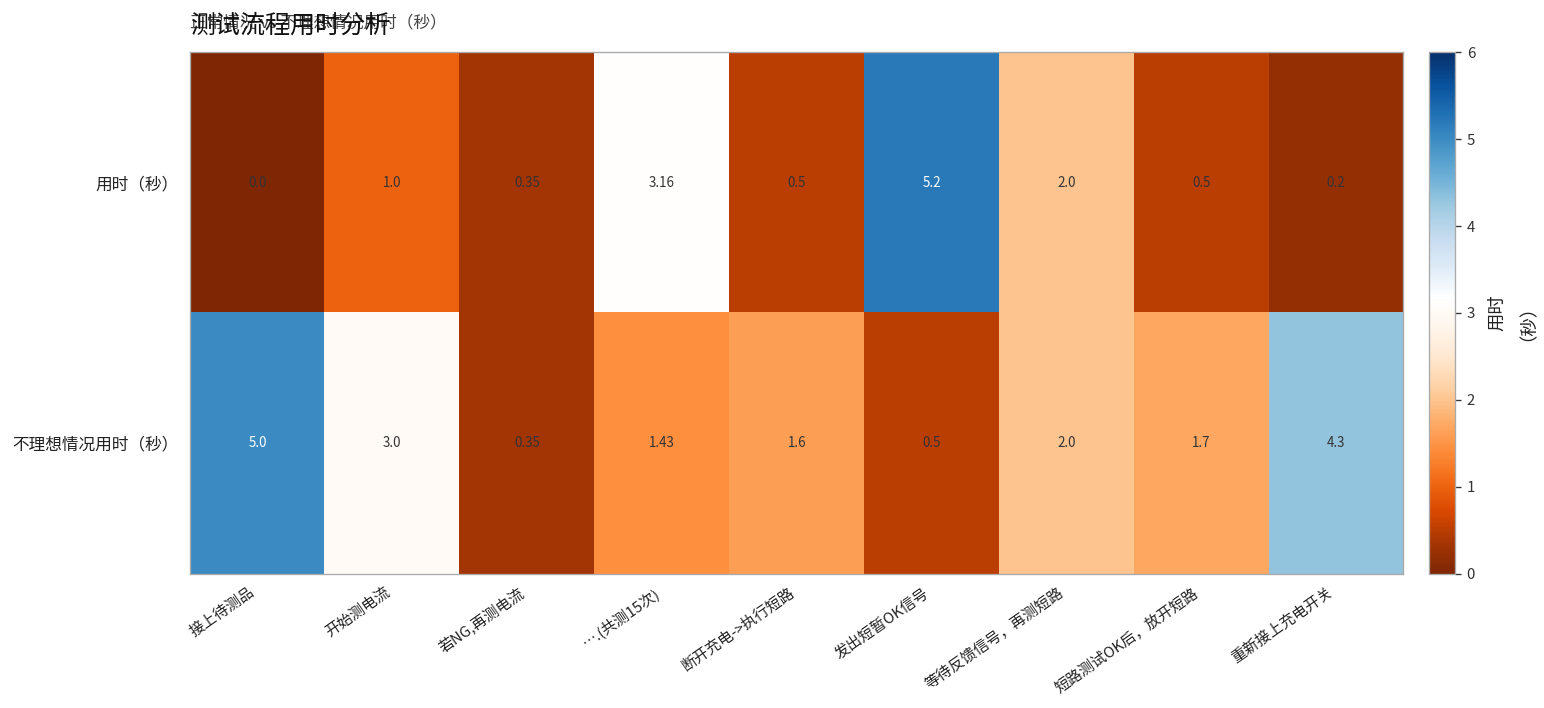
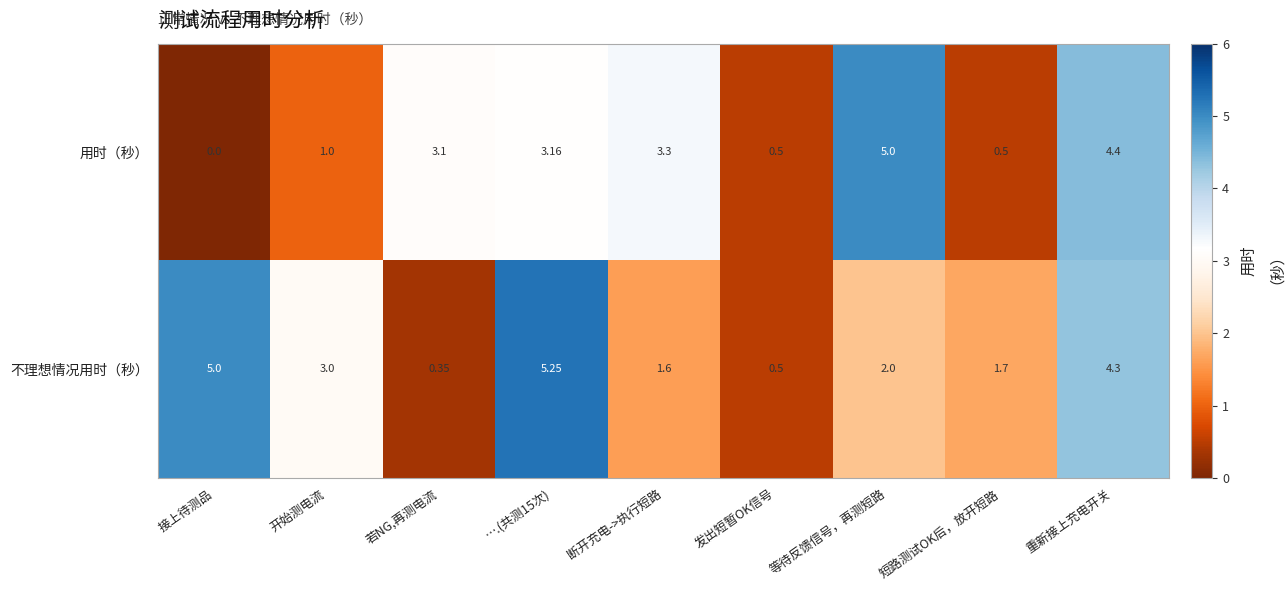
  {
    "用时（秒）": {
      "接上待测品": 0.0,
      "开始测电流": 1.0,
-     "若NG,再测电流": 0.35,
+     "若NG,再测电流": 3.1,
      "….(共测15次)": 3.16,
-     "断开充电->执行短路": 0.5,
-     "发出短暂OK信号": 5.2,
-     "等待反馈信号，再测短路": 2.0,
+     "断开充电->执行短路": 3.3,
+     "发出短暂OK信号": 0.5,
+     "等待反馈信号，再测短路": 5.0,
      "短路测试OK后，放开短路": 0.5,
-     "重新接上充电开关": 0.2
+     "重新接上充电开关": 4.4
    },
    "不理想情况用时（秒）": {
      "接上待测品": 5.0,
      "开始测电流": 3.0,
      "若NG,再测电流": 0.35,
-     "….(共测15次)": 1.43,
+     "….(共测15次)": 5.25,
      "断开充电->执行短路": 1.6,
      "发出短暂OK信号": 0.5,
      "等待反馈信号，再测短路": 2.0,
      "短路测试OK后，放开短路": 1.7,
      "重新接上充电开关": 4.3
    }
  }
